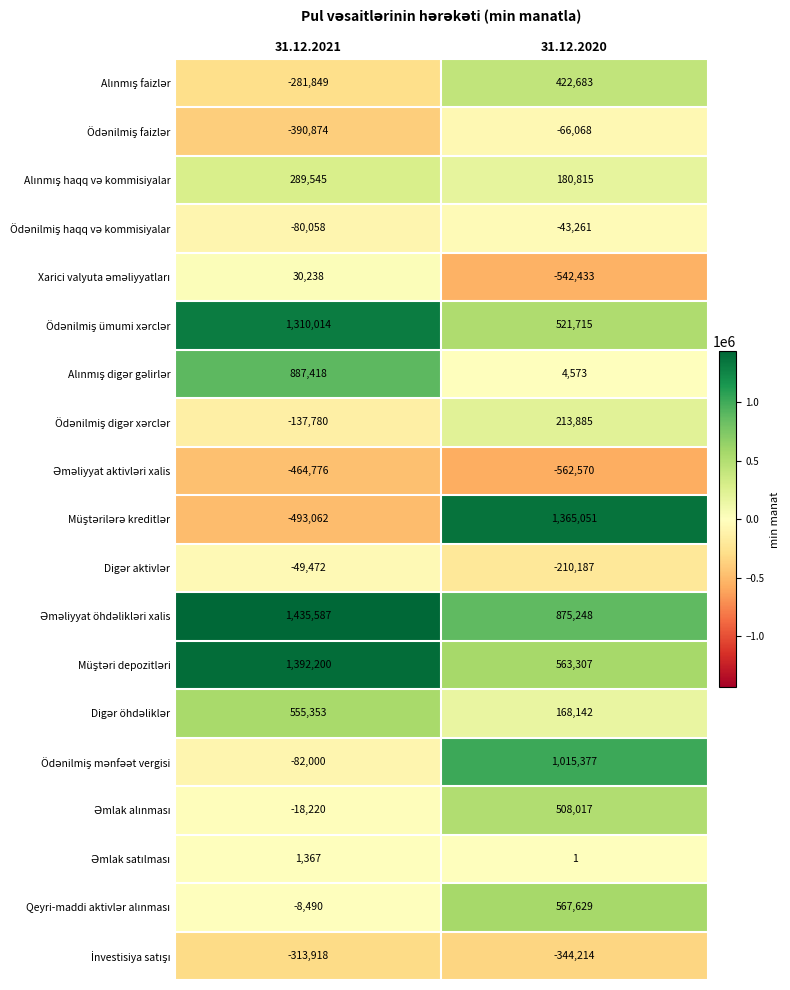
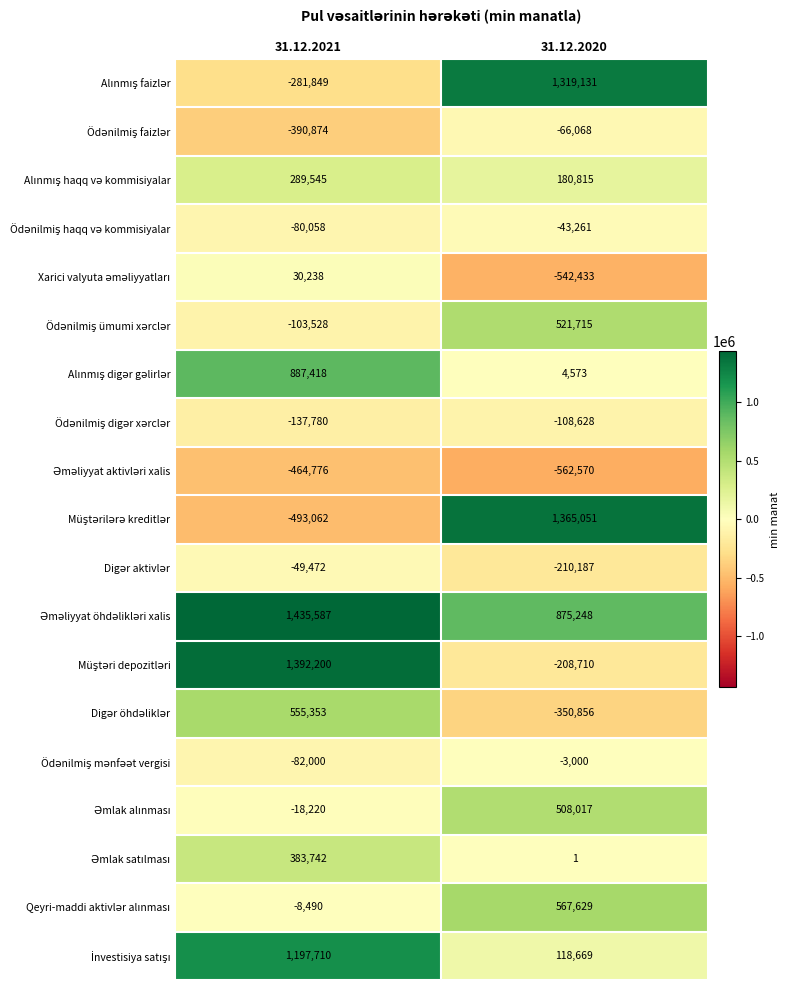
  {
    "Alınmış faizlər": {
      "31.12.2021": "-281,849",
-     "31.12.2020": "422,683"
+     "31.12.2020": "1,319,131"
    },
    "Ödənilmiş faizlər": {
      "31.12.2021": "-390,874",
      "31.12.2020": "-66,068"
    },
    "Alınmış haqq və kommisiyalar": {
      "31.12.2021": "289,545",
      "31.12.2020": "180,815"
    },
    "Ödənilmiş haqq və kommisiyalar": {
      "31.12.2021": "-80,058",
      "31.12.2020": "-43,261"
    },
    "Xarici valyuta əməliyyatları": {
      "31.12.2021": "30,238",
      "31.12.2020": "-542,433"
    },
    "Ödənilmiş ümumi xərclər": {
-     "31.12.2021": "1,310,014",
+     "31.12.2021": "-103,528",
      "31.12.2020": "521,715"
    },
    "Alınmış digər gəlirlər": {
      "31.12.2021": "887,418",
      "31.12.2020": "4,573"
    },
    "Ödənilmiş digər xərclər": {
      "31.12.2021": "-137,780",
-     "31.12.2020": "213,885"
+     "31.12.2020": "-108,628"
    },
    "Əməliyyat aktivləri xalis": {
      "31.12.2021": "-464,776",
      "31.12.2020": "-562,570"
    },
    "Müştərilərə kreditlər": {
      "31.12.2021": "-493,062",
      "31.12.2020": "1,365,051"
    },
    "Digər aktivlər": {
      "31.12.2021": "-49,472",
      "31.12.2020": "-210,187"
    },
    "Əməliyyat öhdəlikləri xalis": {
      "31.12.2021": "1,435,587",
      "31.12.2020": "875,248"
    },
    "Müştəri depozitləri": {
      "31.12.2021": "1,392,200",
-     "31.12.2020": "563,307"
+     "31.12.2020": "-208,710"
    },
    "Digər öhdəliklər": {
      "31.12.2021": "555,353",
-     "31.12.2020": "168,142"
+     "31.12.2020": "-350,856"
    },
    "Ödənilmiş mənfəət vergisi": {
      "31.12.2021": "-82,000",
-     "31.12.2020": "1,015,377"
+     "31.12.2020": "-3,000"
    },
    "Əmlak alınması": {
      "31.12.2021": "-18,220",
      "31.12.2020": "508,017"
    },
    "Əmlak satılması": {
-     "31.12.2021": "1,367",
+     "31.12.2021": "383,742",
      "31.12.2020": "1"
    },
    "Qeyri-maddi aktivlər alınması": {
      "31.12.2021": "-8,490",
      "31.12.2020": "567,629"
    },
    "İnvestisiya satışı": {
-     "31.12.2021": "-313,918",
-     "31.12.2020": "-344,214"
+     "31.12.2021": "1,197,710",
+     "31.12.2020": "118,669"
    }
  }
